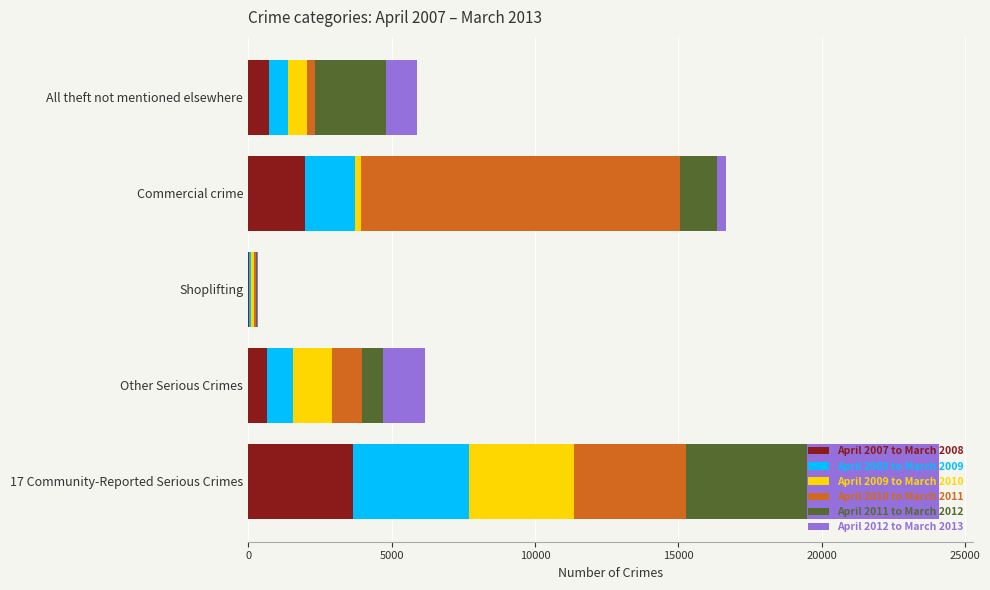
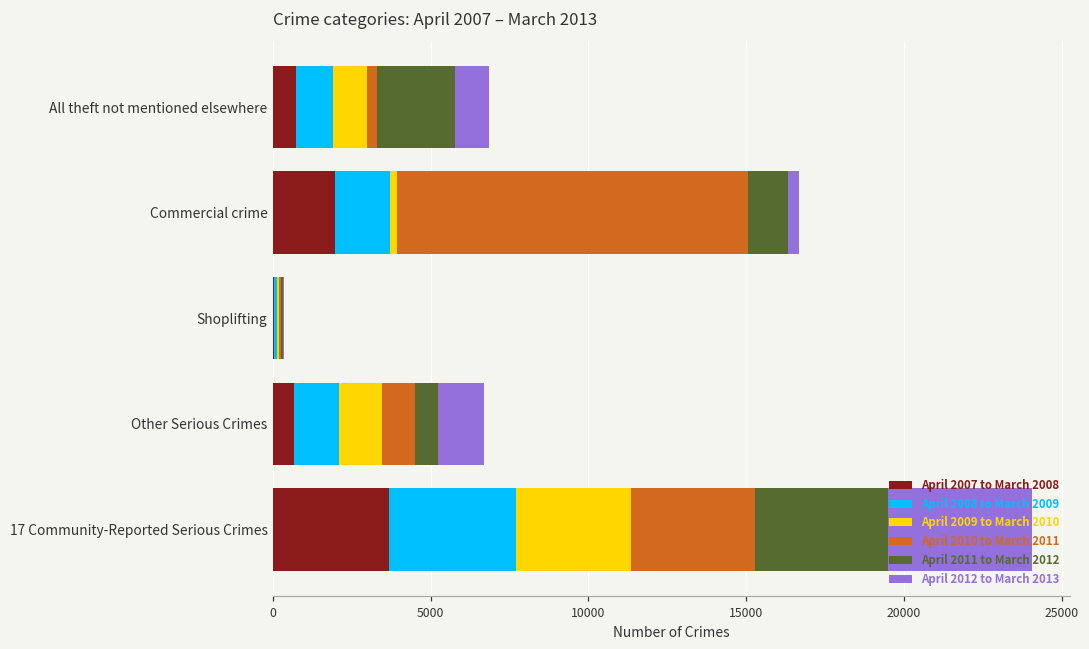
  {
    "April 2007 to March 2008": {
      "All theft not mentioned elsewhere": 700,
      "Commercial crime": 2000,
      "Other Serious Crimes": 700,
      "17 Community-Reported Serious Crimes": 3700
    },
    "April 2008 to March 2009": {
-     "All theft not mentioned elsewhere": 600,
+     "All theft not mentioned elsewhere": 1200,
      "Commercial crime": 1700,
-     "Other Serious Crimes": 900,
+     "Other Serious Crimes": 1400,
      "17 Community-Reported Serious Crimes": 4000
    },
    "April 2009 to March 2010": {
-     "All theft not mentioned elsewhere": 700,
+     "All theft not mentioned elsewhere": 1100,
      "Commercial crime": 200,
      "Other Serious Crimes": 1400,
      "17 Community-Reported Serious Crimes": 3600
    },
    "April 2010 to March 2011": {
      "All theft not mentioned elsewhere": 300,
      "Commercial crime": 11100,
      "Other Serious Crimes": 1100,
      "17 Community-Reported Serious Crimes": 3900
    },
    "April 2011 to March 2012": {
      "All theft not mentioned elsewhere": 2500,
      "Commercial crime": 1300,
      "Other Serious Crimes": 700,
      "17 Community-Reported Serious Crimes": 4200
    },
    "April 2012 to March 2013": {
      "All theft not mentioned elsewhere": 1100,
      "Commercial crime": 300,
      "Other Serious Crimes": 1500,
      "17 Community-Reported Serious Crimes": 4600
    }
  }
